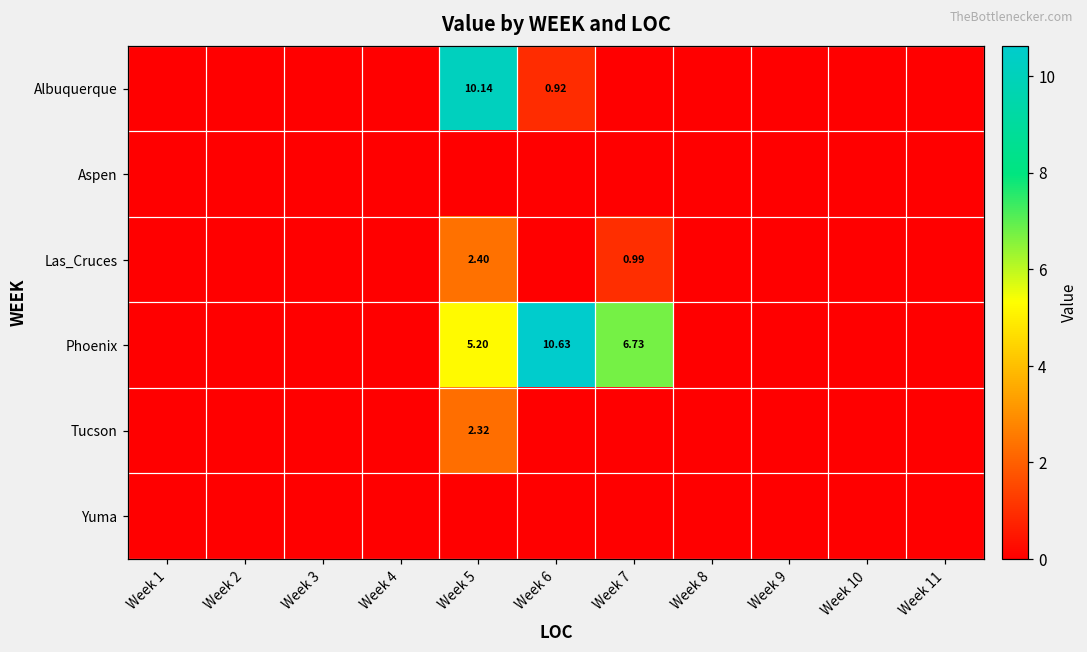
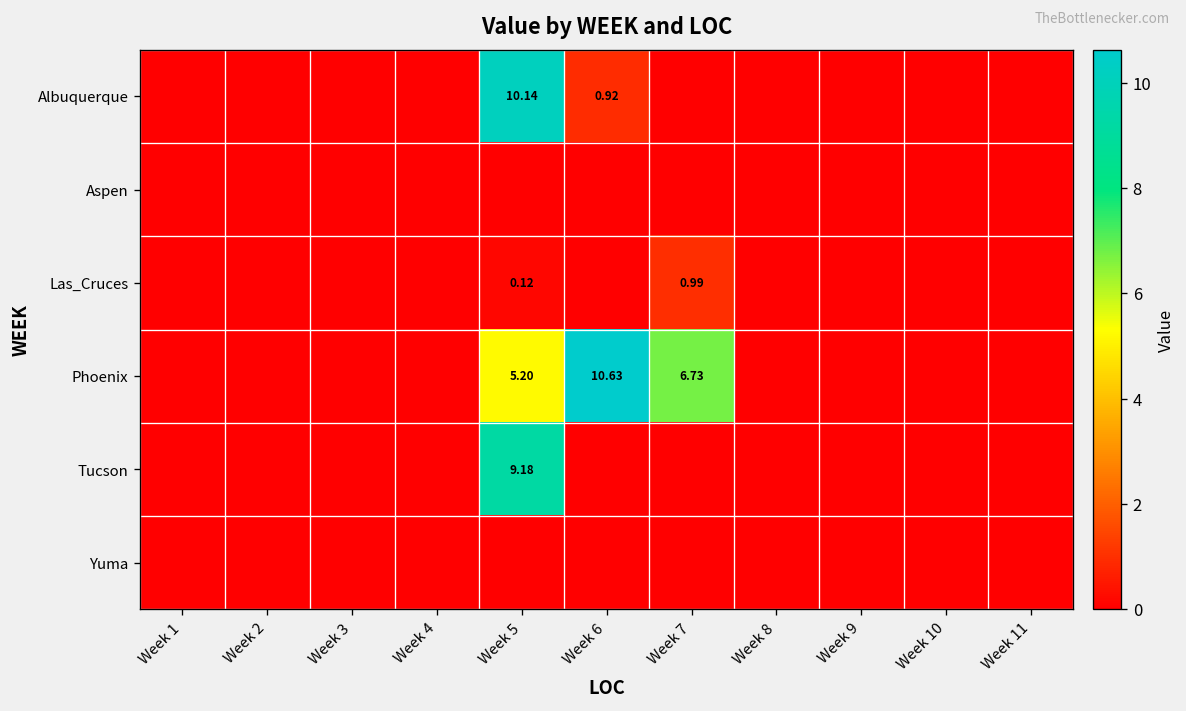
  {
    "Albuquerque": {
      "Week 5": 10.14,
      "Week 6": 0.92
    },
    "Las_Cruces": {
-     "Week 5": 2.40,
+     "Week 5": 0.12,
      "Week 7": 0.99
    },
    "Phoenix": {
      "Week 5": 5.20,
      "Week 6": 10.63,
      "Week 7": 6.73
    },
    "Tucson": {
-     "Week 5": 2.32
+     "Week 5": 9.18
    }
  }
